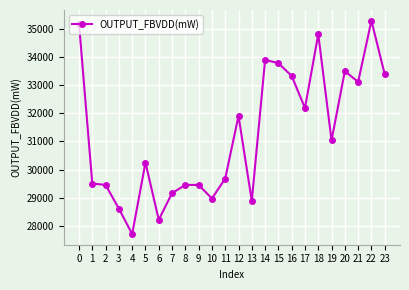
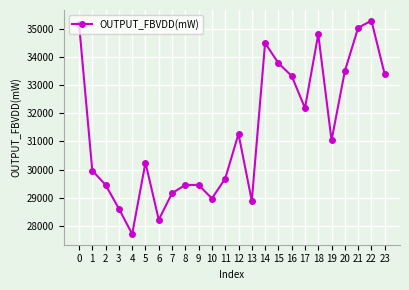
  {
-   "1": 29500,
+   "1": 30000,
    "2": 29500,
    "3": 28600,
    "4": 27700,
    "5": 30200,
    "6": 28200,
    "7": 29200,
    "8": 29500,
    "9": 29500,
    "10": 29000,
    "11": 29700,
-   "12": 31900,
+   "12": 31300,
    "13": 28900,
-   "14": 33900,
+   "14": 34500,
    "15": 33800,
    "16": 33300,
    "17": 32200,
    "18": 34800,
    "19": 31000,
    "20": 33500,
-   "21": 33100,
+   "21": 35000,
    "22": 35300,
    "23": 33400
  }
